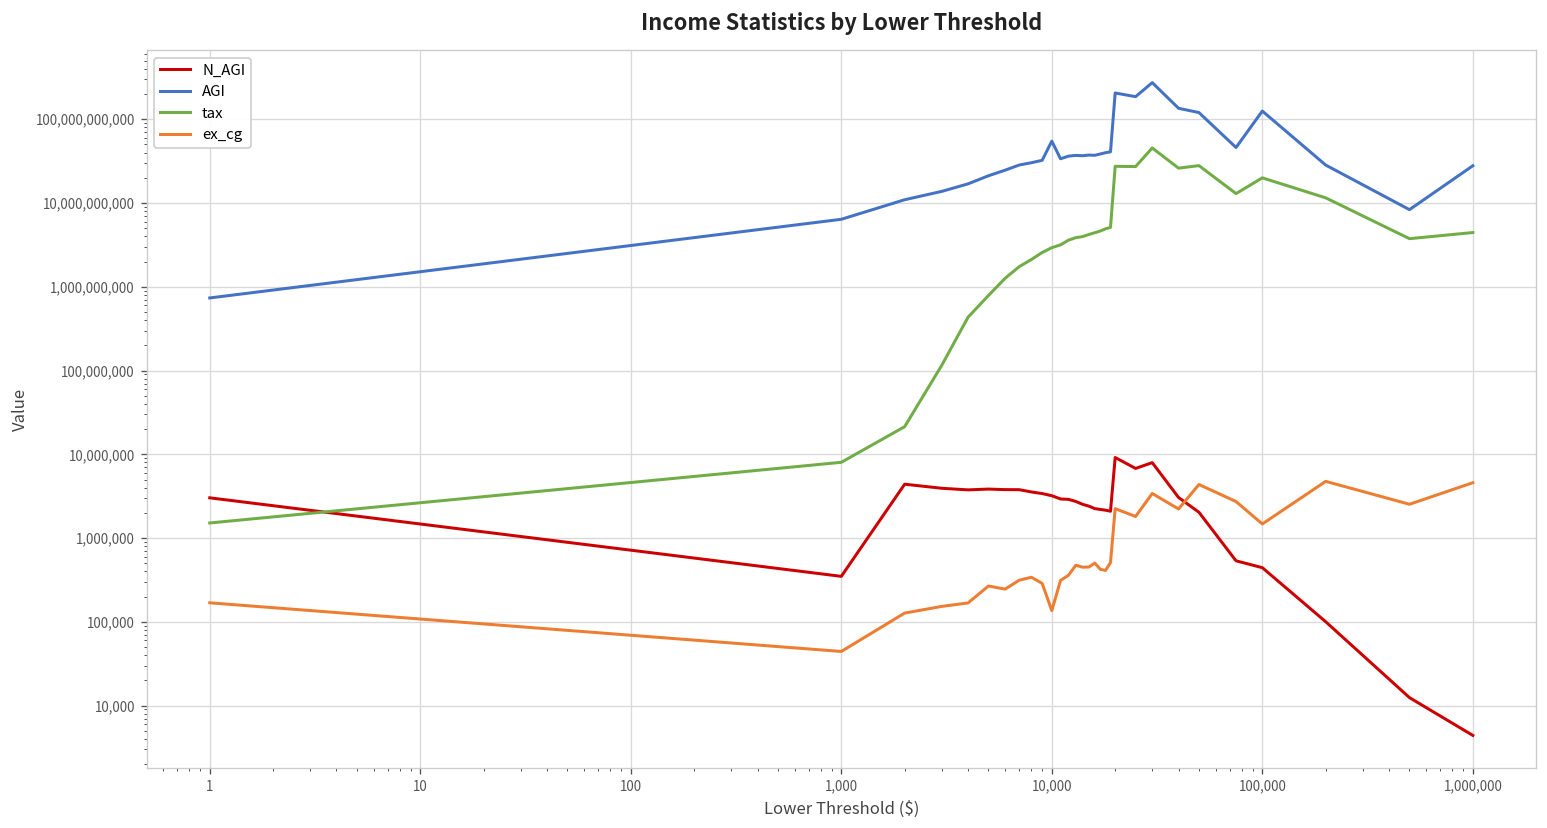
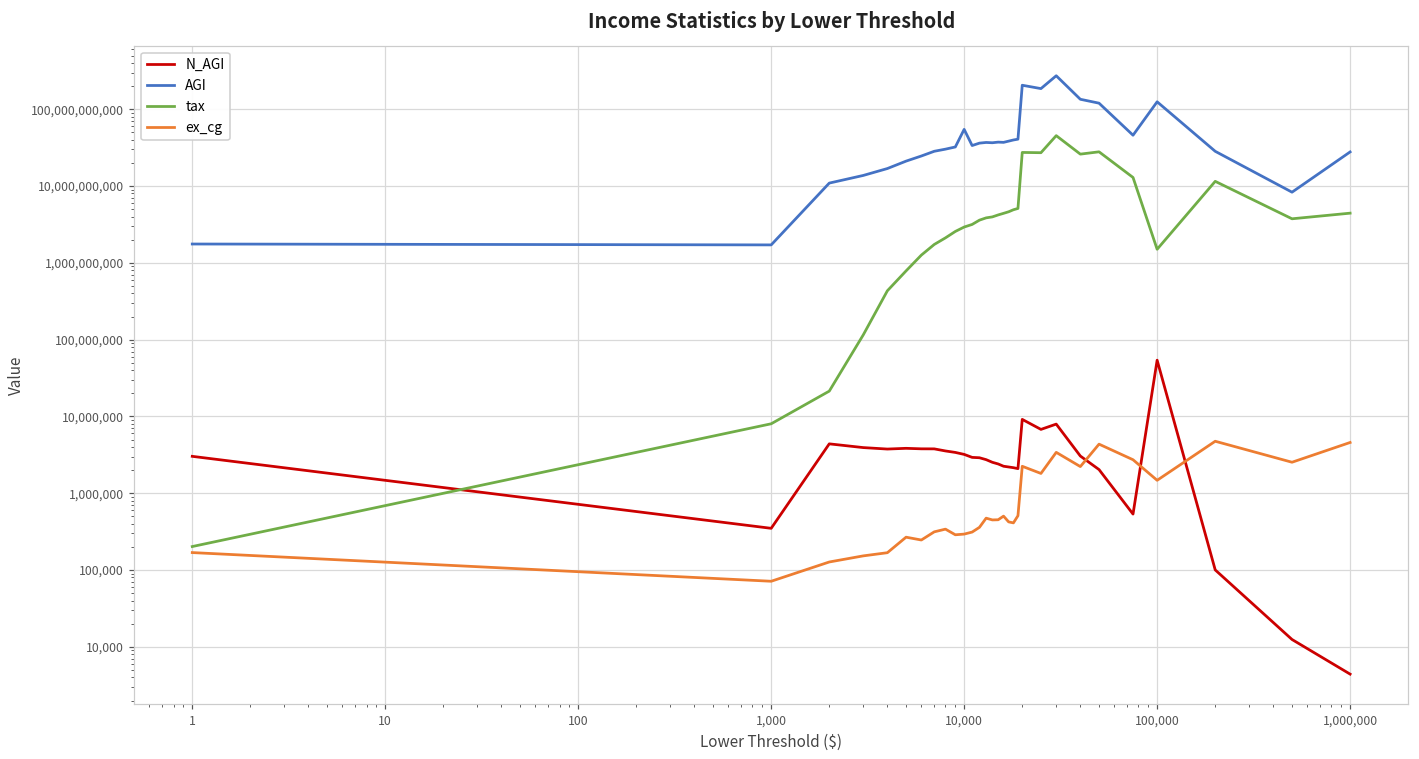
  {
    "N_AGI": {
      "1": "3,000,000",
      "1,000": "300,000",
      "10,000": "3,000,000",
-     "100,000": "400,000",
+     "100,000": "50,000,000",
      "1,000,000": "4,000"
    },
    "AGI": {
-     "1": "700,000,000",
-     "1,000": "6,000,000,000",
+     "1": "1,800,000,000",
+     "1,000": "1,700,000,000",
      "10,000": "50,000,000,000",
      "100,000": "130,000,000,000",
      "1,000,000": "28,000,000,000"
    },
    "tax": {
-     "1": "1,500,000",
+     "1": "200,000",
      "1,000": "8,000,000",
      "10,000": "2,900,000,000",
-     "100,000": "20,000,000,000",
+     "100,000": "1,500,000,000",
      "1,000,000": "4,000,000,000"
    },
    "ex_cg": {
      "1": "170,000",
-     "1,000": "40,000",
-     "10,000": "140,000",
+     "1,000": "70,000",
+     "10,000": "290,000",
      "100,000": "1,500,000",
      "1,000,000": "5,000,000"
    }
  }
